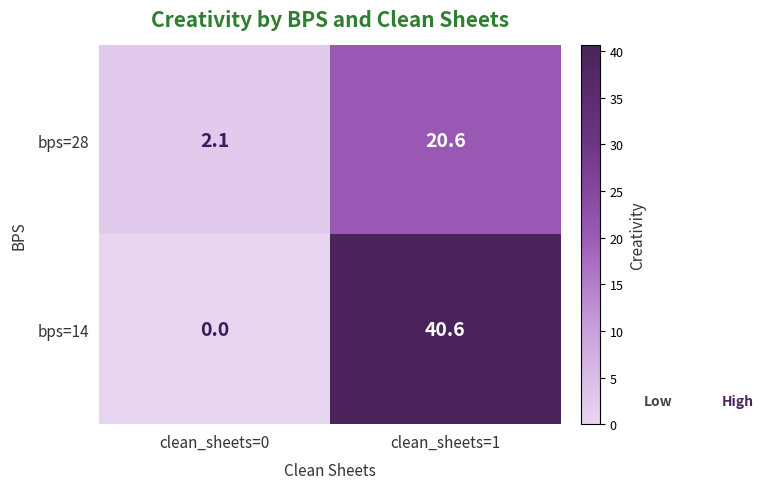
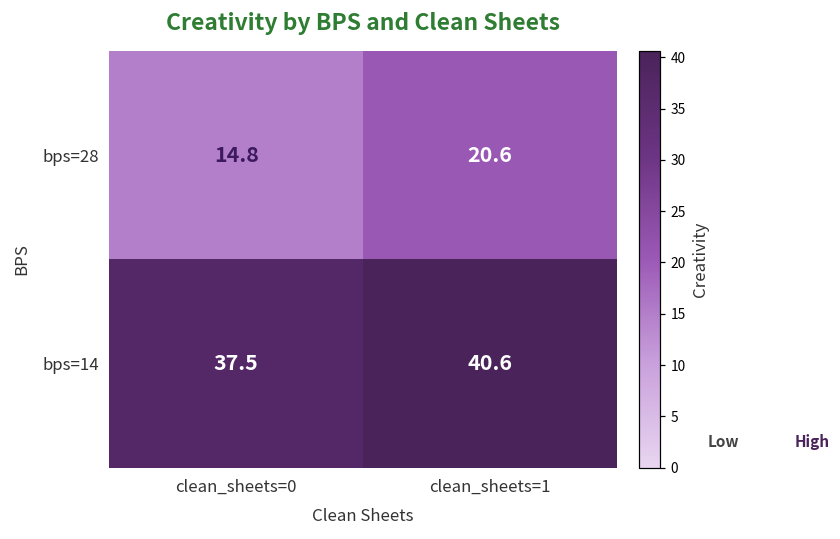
  {
    "bps=28": {
-     "clean_sheets=0": 2.1,
+     "clean_sheets=0": 14.8,
      "clean_sheets=1": 20.6
    },
    "bps=14": {
-     "clean_sheets=0": 0.0,
+     "clean_sheets=0": 37.5,
      "clean_sheets=1": 40.6
    }
  }
